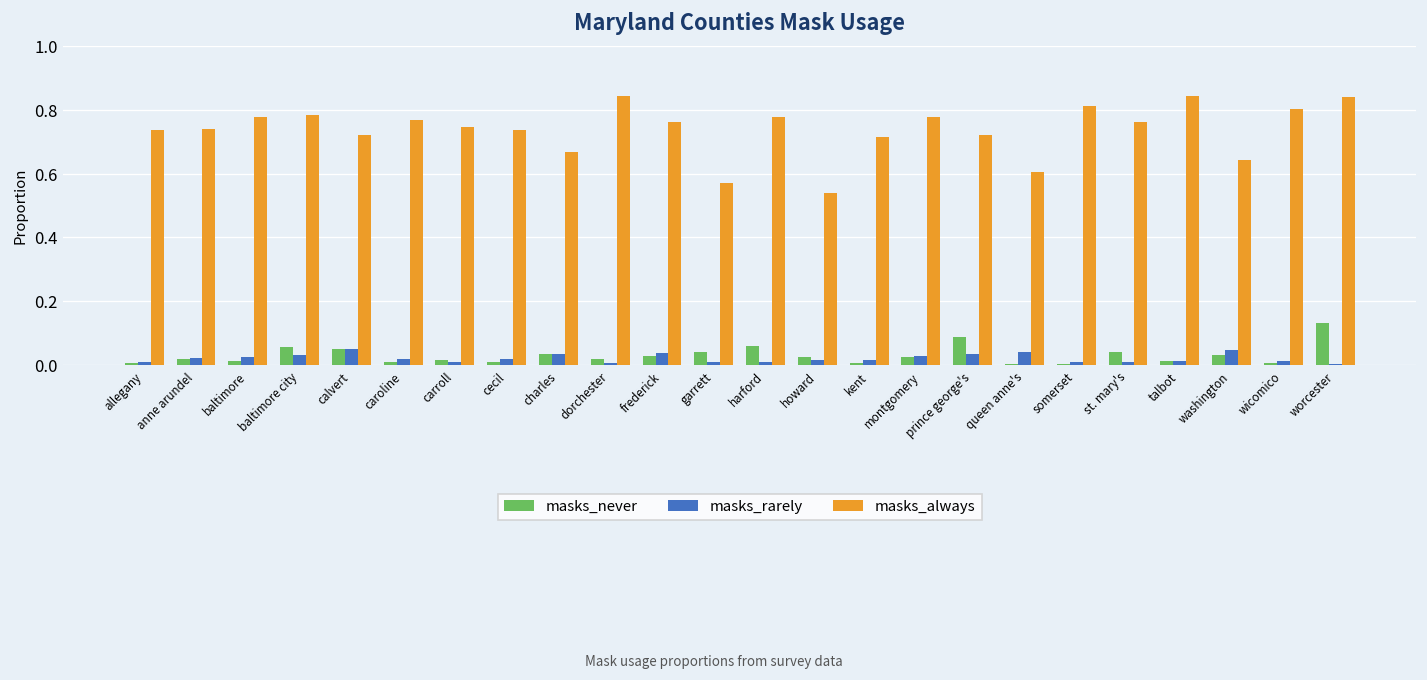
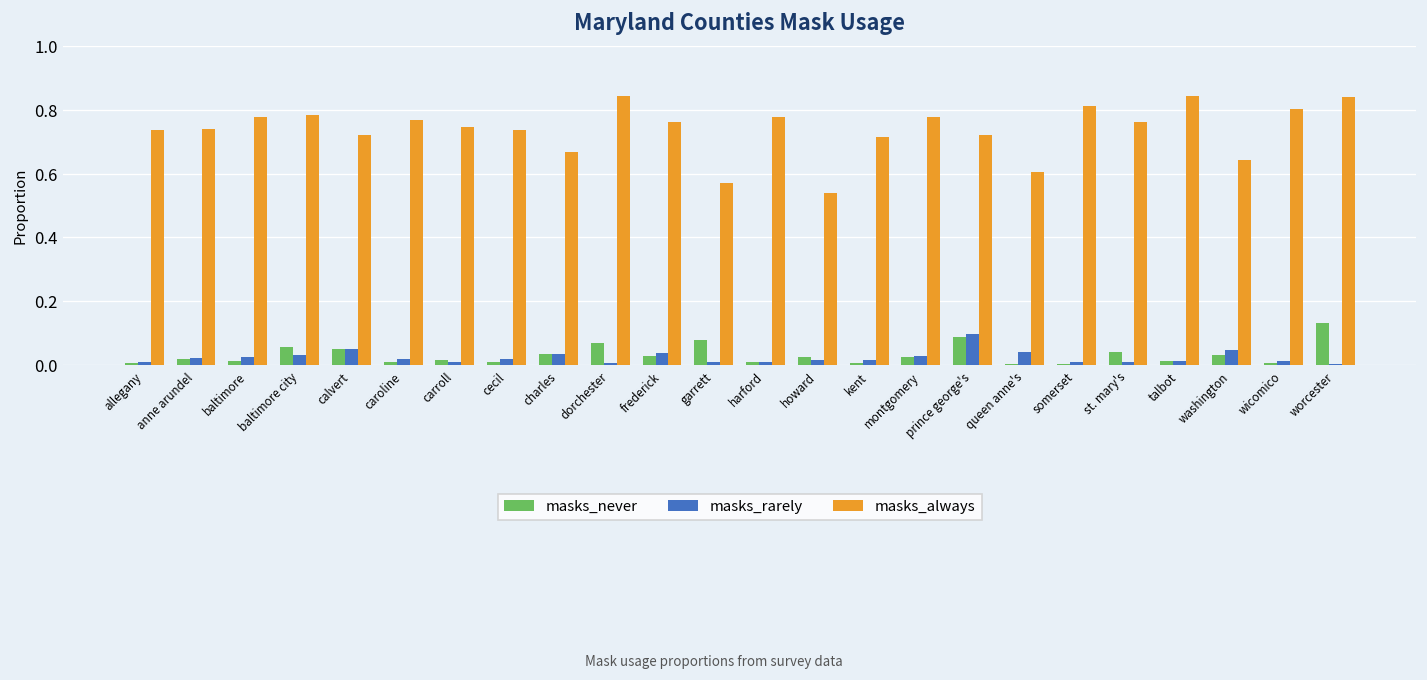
  {
    "masks_never": {
      "anne arundel": 0.02,
      "baltimore": 0.01,
      "baltimore city": 0.06,
      "calvert": 0.05,
      "carroll": 0.01,
      "charles": 0.04,
-     "dorchester": 0.02,
+     "dorchester": 0.07,
      "frederick": 0.03,
-     "garrett": 0.04,
-     "harford": 0.06,
+     "garrett": 0.08,
+     "harford": 0.01,
      "howard": 0.02,
      "montgomery": 0.03,
      "prince george's": 0.09,
      "st. mary's": 0.04,
      "talbot": 0.01,
      "washington": 0.03,
      "worcester": 0.13
    },
    "masks_rarely": {
      "allegany": 0.01,
      "anne arundel": 0.02,
      "baltimore": 0.02,
      "baltimore city": 0.03,
      "calvert": 0.05,
      "caroline": 0.02,
      "cecil": 0.02,
      "charles": 0.03,
      "frederick": 0.04,
      "howard": 0.02,
      "kent": 0.01,
      "montgomery": 0.03,
-     "prince george's": 0.03,
+     "prince george's": 0.10,
      "queen anne's": 0.04,
      "somerset": 0.01,
      "talbot": 0.01,
      "washington": 0.05,
      "wicomico": 0.01
    },
    "masks_always": {
      "allegany": 0.74,
      "anne arundel": 0.74,
      "baltimore": 0.78,
      "baltimore city": 0.79,
      "calvert": 0.72,
      "caroline": 0.77,
      "carroll": 0.75,
      "cecil": 0.74,
      "charles": 0.67,
      "dorchester": 0.84,
      "frederick": 0.76,
      "garrett": 0.57,
      "harford": 0.78,
      "howard": 0.54,
      "kent": 0.71,
      "montgomery": 0.78,
      "prince george's": 0.72,
      "queen anne's": 0.61,
      "somerset": 0.81,
      "st. mary's": 0.76,
      "talbot": 0.84,
      "washington": 0.64,
      "wicomico": 0.80,
      "worcester": 0.84
    }
  }
